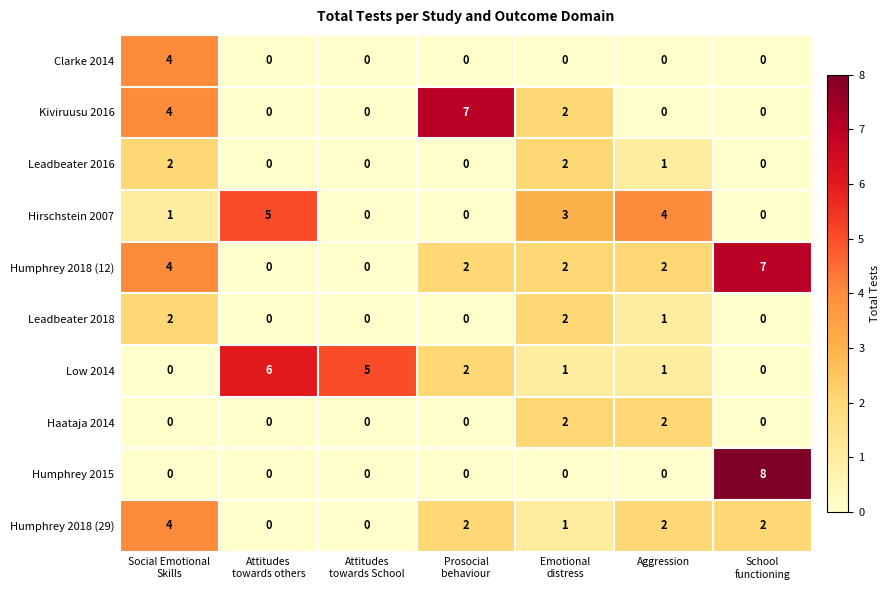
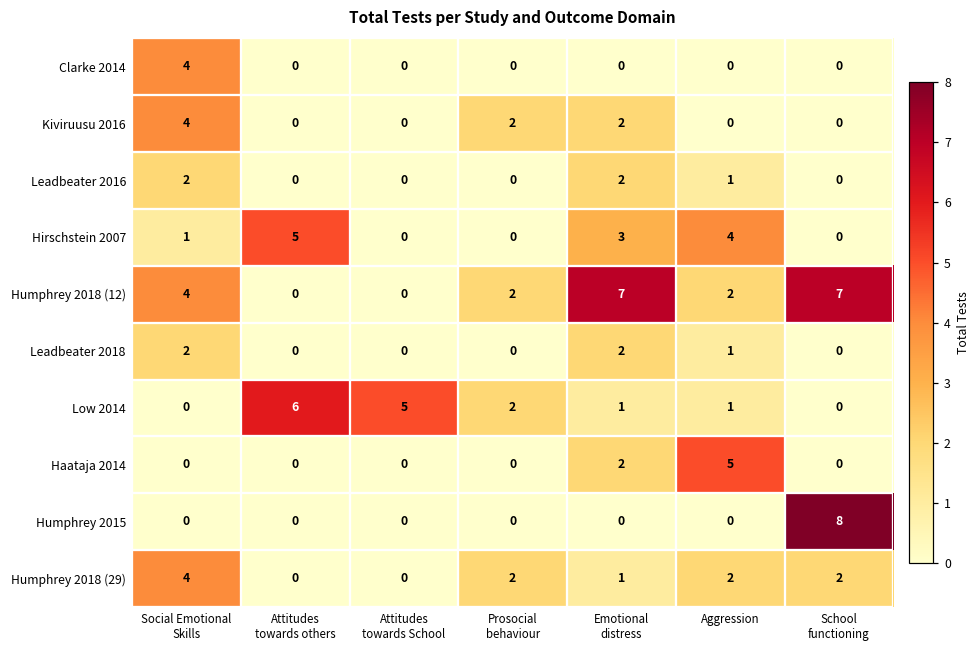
  {
    "Clarke 2014": {
      "Social Emotional Skills": 4,
      "Attitudes towards others": 0,
      "Attitudes towards School": 0,
      "Prosocial behaviour": 0,
      "Emotional distress": 0,
      "Aggression": 0,
      "School functioning": 0
    },
    "Kiviruusu 2016": {
      "Social Emotional Skills": 4,
      "Attitudes towards others": 0,
      "Attitudes towards School": 0,
-     "Prosocial behaviour": 7,
+     "Prosocial behaviour": 2,
      "Emotional distress": 2,
      "Aggression": 0,
      "School functioning": 0
    },
    "Leadbeater 2016": {
      "Social Emotional Skills": 2,
      "Attitudes towards others": 0,
      "Attitudes towards School": 0,
      "Prosocial behaviour": 0,
      "Emotional distress": 2,
      "Aggression": 1,
      "School functioning": 0
    },
    "Hirschstein 2007": {
      "Social Emotional Skills": 1,
      "Attitudes towards others": 5,
      "Attitudes towards School": 0,
      "Prosocial behaviour": 0,
      "Emotional distress": 3,
      "Aggression": 4,
      "School functioning": 0
    },
    "Humphrey 2018 (12)": {
      "Social Emotional Skills": 4,
      "Attitudes towards others": 0,
      "Attitudes towards School": 0,
      "Prosocial behaviour": 2,
-     "Emotional distress": 2,
+     "Emotional distress": 7,
      "Aggression": 2,
      "School functioning": 7
    },
    "Leadbeater 2018": {
      "Social Emotional Skills": 2,
      "Attitudes towards others": 0,
      "Attitudes towards School": 0,
      "Prosocial behaviour": 0,
      "Emotional distress": 2,
      "Aggression": 1,
      "School functioning": 0
    },
    "Low 2014": {
      "Social Emotional Skills": 0,
      "Attitudes towards others": 6,
      "Attitudes towards School": 5,
      "Prosocial behaviour": 2,
      "Emotional distress": 1,
      "Aggression": 1,
      "School functioning": 0
    },
    "Haataja 2014": {
      "Social Emotional Skills": 0,
      "Attitudes towards others": 0,
      "Attitudes towards School": 0,
      "Prosocial behaviour": 0,
      "Emotional distress": 2,
-     "Aggression": 2,
+     "Aggression": 5,
      "School functioning": 0
    },
    "Humphrey 2015": {
      "Social Emotional Skills": 0,
      "Attitudes towards others": 0,
      "Attitudes towards School": 0,
      "Prosocial behaviour": 0,
      "Emotional distress": 0,
      "Aggression": 0,
      "School functioning": 8
    },
    "Humphrey 2018 (29)": {
      "Social Emotional Skills": 4,
      "Attitudes towards others": 0,
      "Attitudes towards School": 0,
      "Prosocial behaviour": 2,
      "Emotional distress": 1,
      "Aggression": 2,
      "School functioning": 2
    }
  }
